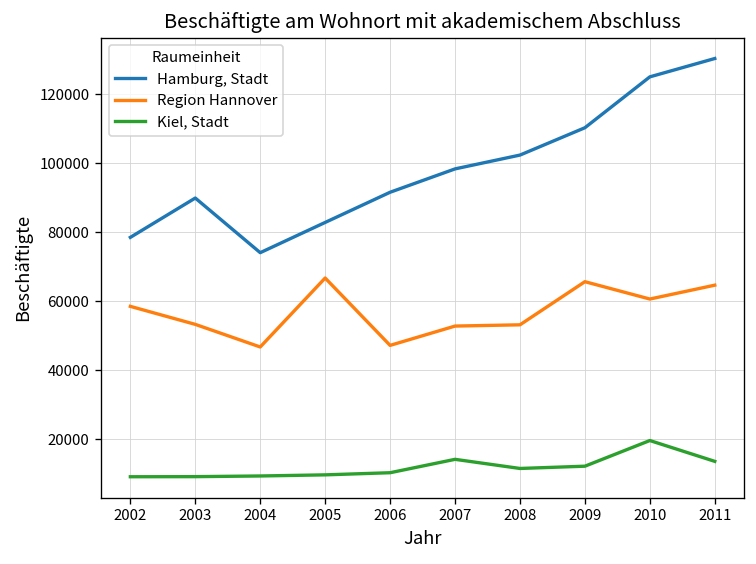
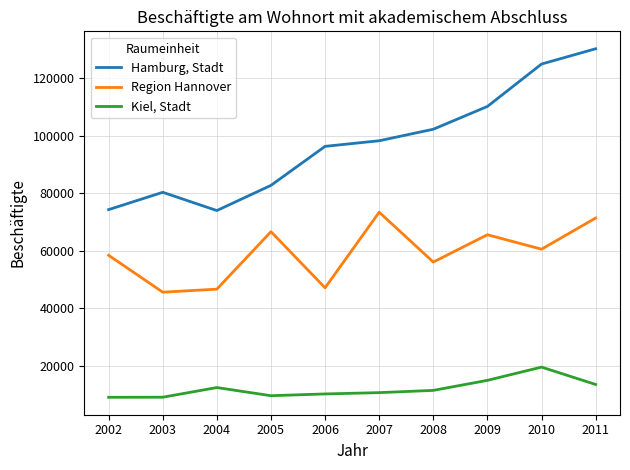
  {
    "Hamburg, Stadt": {
-     "2002": 78000,
-     "2003": 90000,
+     "2002": 74000,
+     "2003": 80000,
      "2004": 74000,
      "2005": 83000,
-     "2006": 92000,
+     "2006": 96000,
      "2007": 98000,
      "2008": 102000,
      "2009": 110000,
      "2010": 125000,
      "2011": 130000
    },
    "Region Hannover": {
      "2002": 58000,
-     "2003": 53000,
+     "2003": 46000,
      "2004": 47000,
      "2005": 67000,
      "2006": 47000,
-     "2007": 53000,
-     "2008": 53000,
+     "2007": 73000,
+     "2008": 56000,
      "2009": 66000,
      "2010": 61000,
-     "2011": 65000
+     "2011": 71000
    },
    "Kiel, Stadt": {
      "2002": 9000,
      "2003": 9000,
-     "2004": 9000,
+     "2004": 12000,
      "2005": 10000,
      "2006": 10000,
-     "2007": 14000,
+     "2007": 11000,
      "2008": 11000,
-     "2009": 12000,
+     "2009": 15000,
      "2010": 20000,
      "2011": 14000
    }
  }
